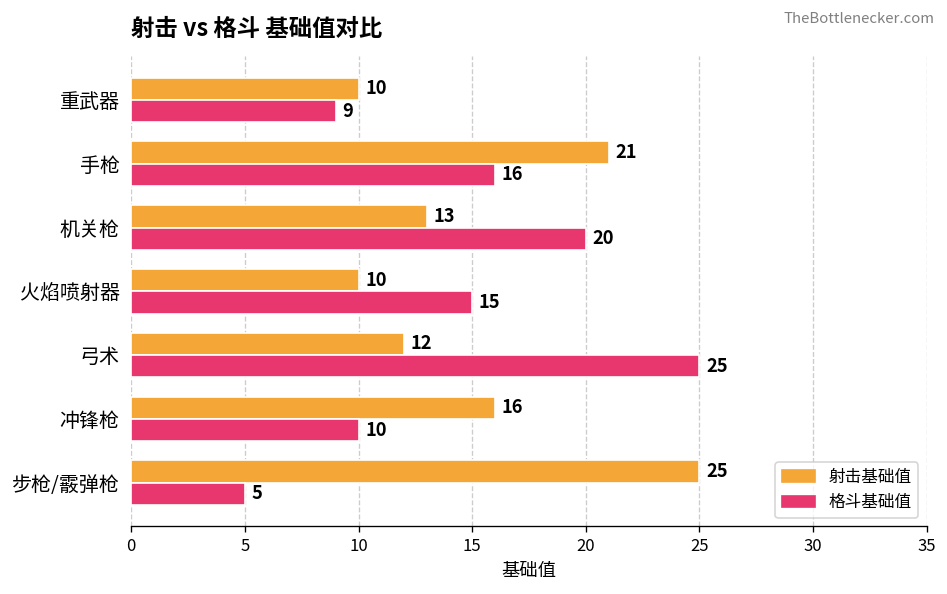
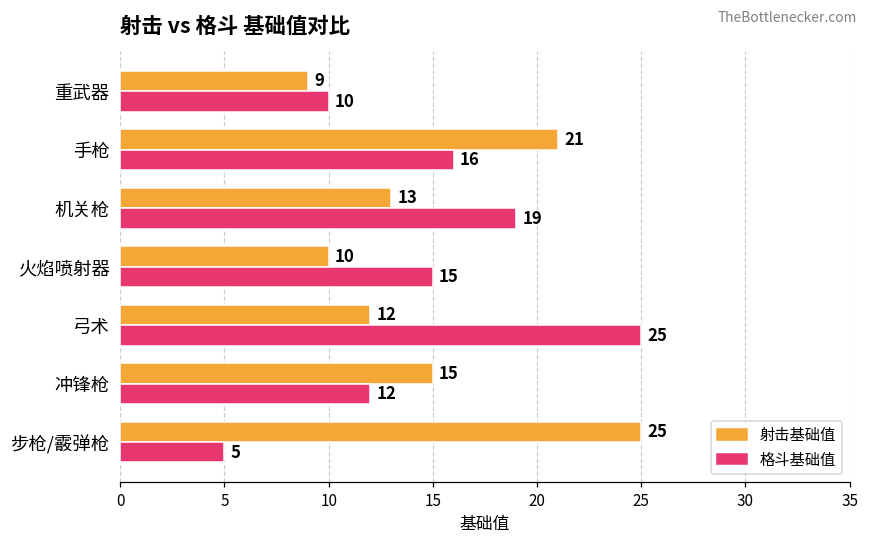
  {
    "射击基础值": {
-     "重武器": 10,
+     "重武器": 9,
      "手枪": 21,
      "机关枪": 13,
      "火焰喷射器": 10,
      "弓术": 12,
-     "冲锋枪": 16,
+     "冲锋枪": 15,
      "步枪/霰弹枪": 25
    },
    "格斗基础值": {
-     "重武器": 9,
+     "重武器": 10,
      "手枪": 16,
-     "机关枪": 20,
+     "机关枪": 19,
      "火焰喷射器": 15,
      "弓术": 25,
-     "冲锋枪": 10,
+     "冲锋枪": 12,
      "步枪/霰弹枪": 5
    }
  }
